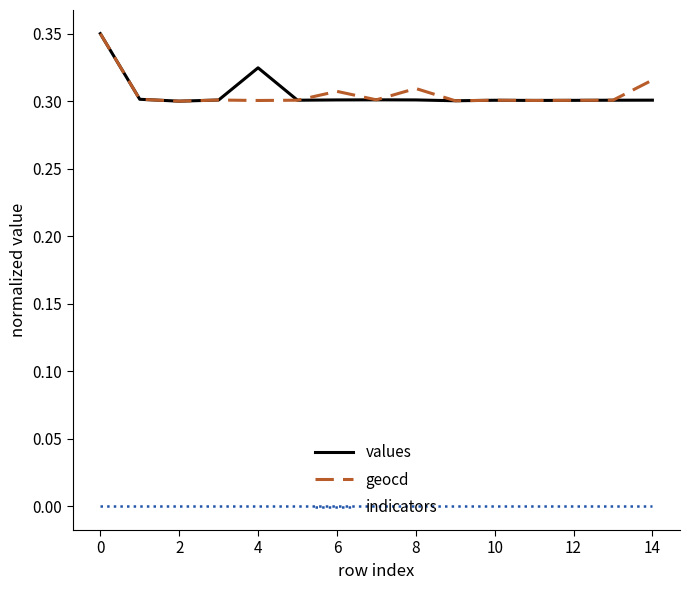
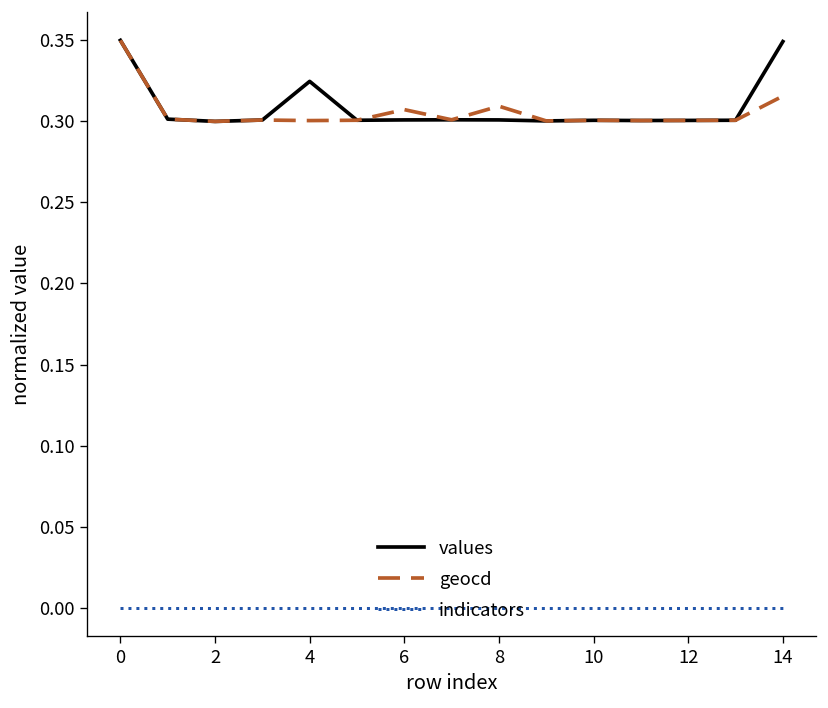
  {
    "values": {
      "4": 0.325,
      "6": 0.301,
      "8": 0.301,
-     "14": 0.301
+     "14": 0.349
    },
    "geocd": {
      "4": 0.301,
      "6": 0.307,
      "8": 0.309,
      "14": 0.316
    },
    "indicators": {
      "0": 0.000,
      "2": 0.000,
      "4": 0.000,
      "6": 0.000,
      "8": 0.000,
      "10": 0.000,
      "12": 0.000,
      "14": 0.000
    }
  }
